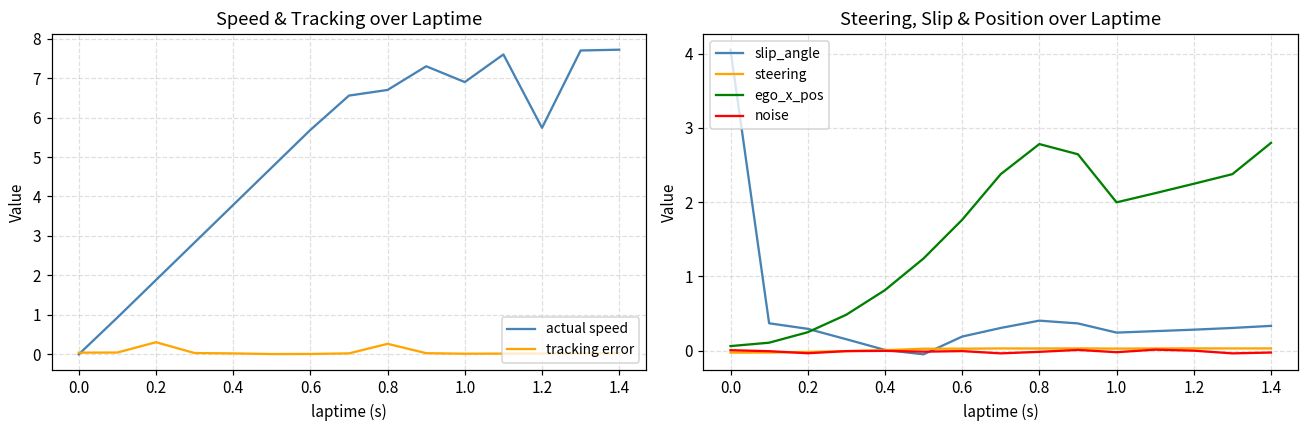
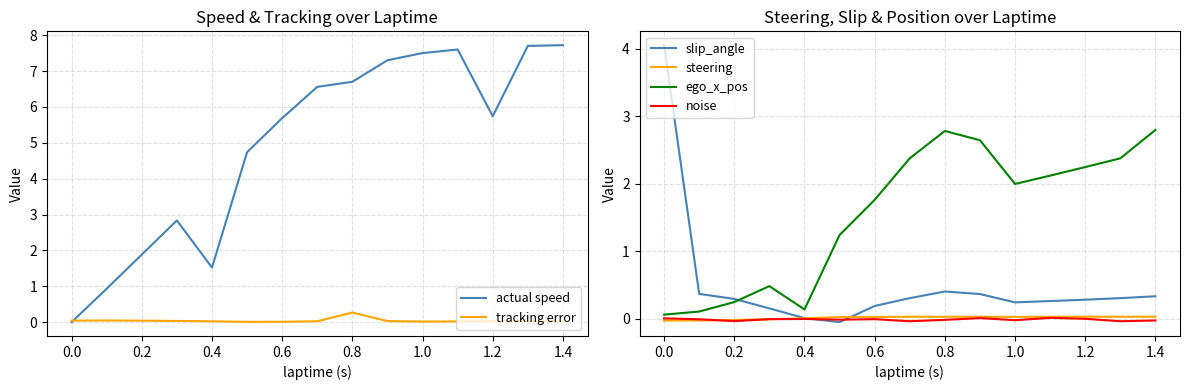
  {
    "Speed & Tracking over Laptime": {
      "actual speed": {
        "0.2": 1.9,
-       "0.4": 3.8,
+       "0.4": 1.5,
        "0.6": 5.7,
        "0.8": 6.7,
-       "1.0": 6.9,
+       "1.0": 7.5,
        "1.2": 5.7,
        "1.4": 7.7
      },
      "tracking error": {
-       "0.2": 0.3,
+       "0.2": 0.0,
        "0.4": 0.0,
        "0.6": 0.0,
        "0.8": 0.3,
        "1.0": 0.0
      }
    },
    "Steering, Slip & Position over Laptime": {
      "slip_angle": {
        "0.2": 0.3,
        "0.6": 0.2,
        "0.8": 0.4,
        "1.0": 0.2,
        "1.2": 0.3,
        "1.4": 0.3
      },
      "steering": {
        "0.8": 0.0,
        "1.0": 0.0,
        "1.4": 0.0
      },
      "ego_x_pos": {
        "0.0": 0.1,
        "0.2": 0.2,
-       "0.4": 0.8,
+       "0.4": 0.1,
        "0.6": 1.8,
        "0.8": 2.8,
        "1.0": 2.0,
        "1.2": 2.2,
        "1.4": 2.8
      },
      "noise": {
        "0.8": 0.0,
        "1.0": 0.0,
        "1.4": 0.0
      }
    }
  }
